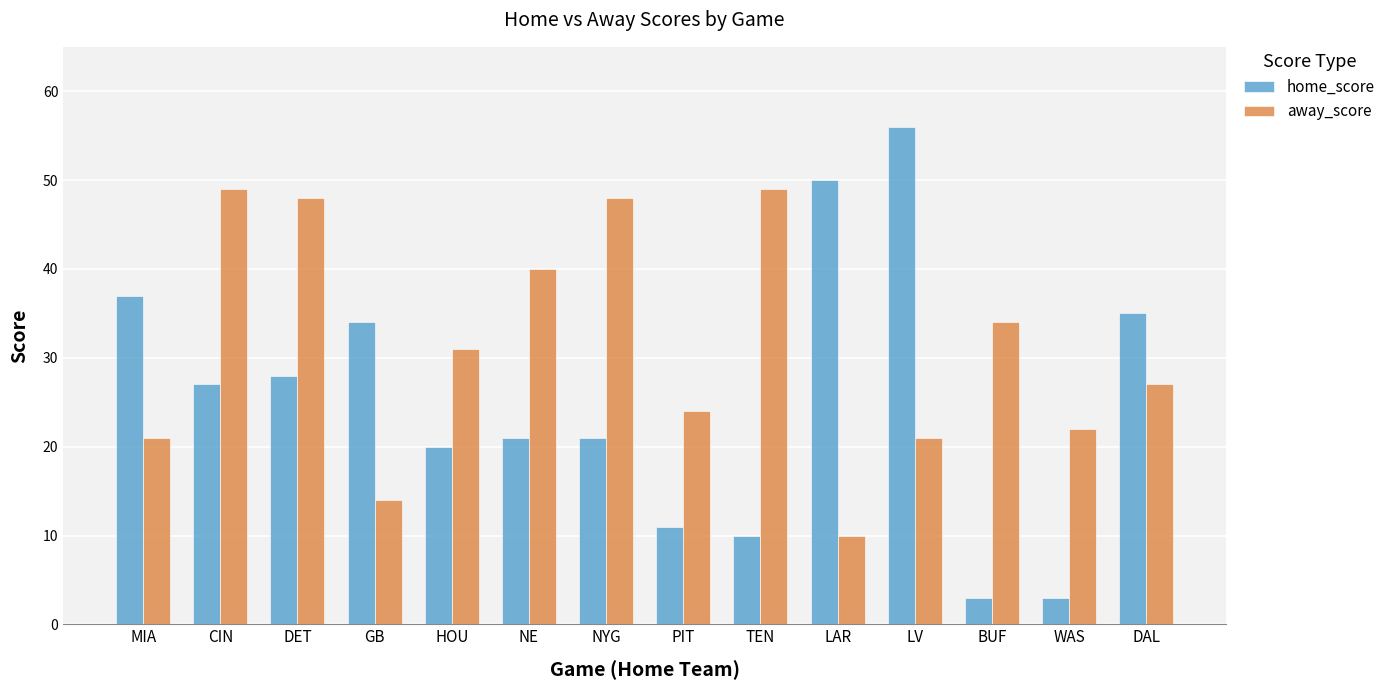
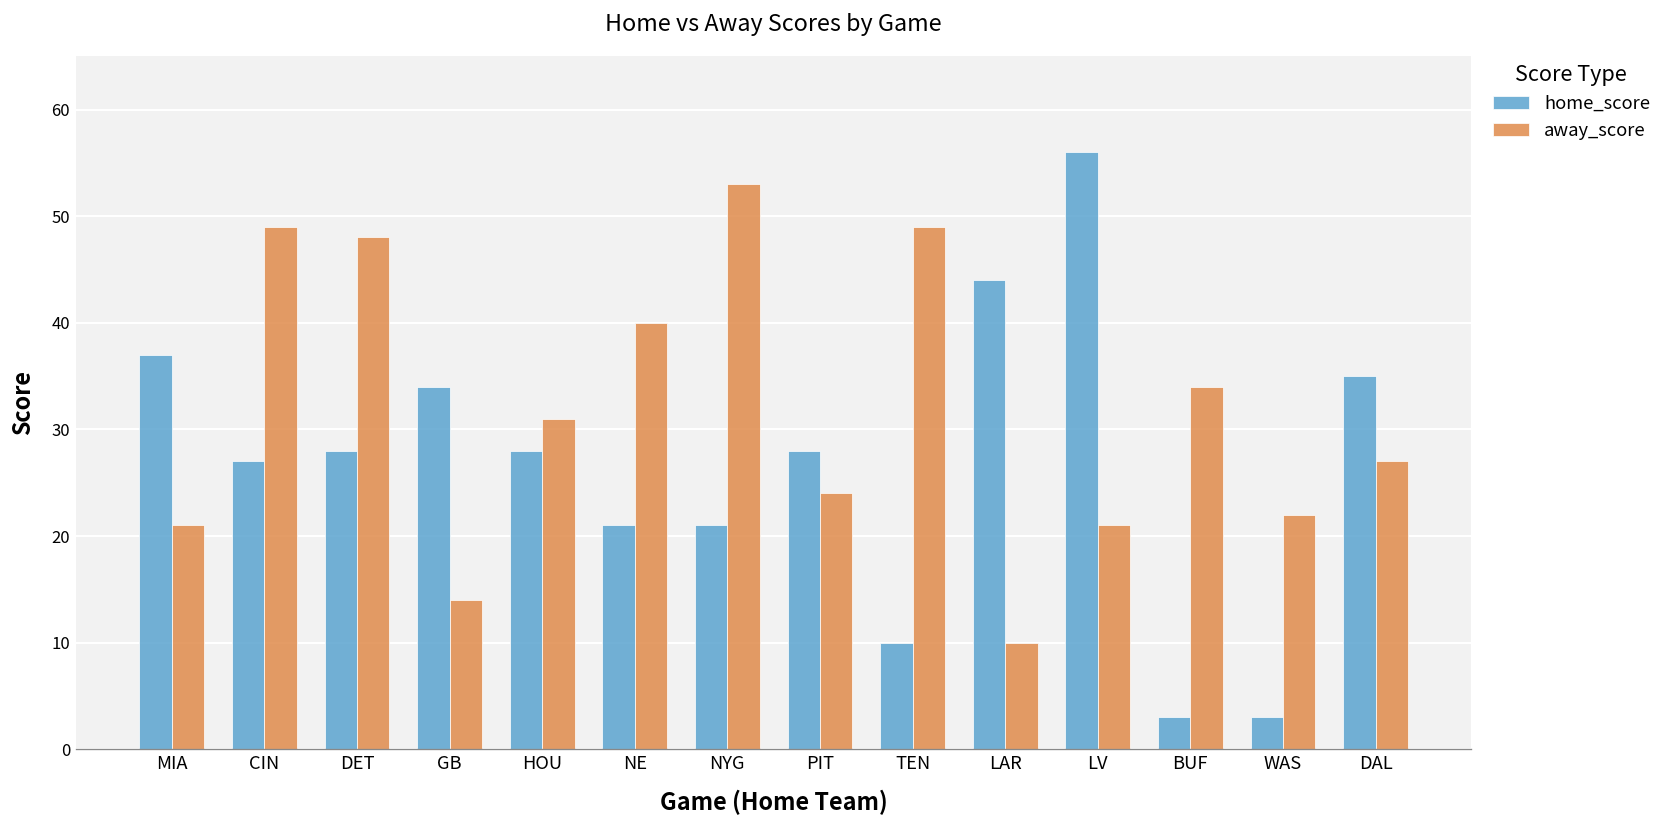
  {
    "home_score": {
      "MIA": 37,
      "CIN": 27,
      "DET": 28,
      "GB": 34,
-     "HOU": 20,
+     "HOU": 28,
      "NE": 21,
      "NYG": 21,
-     "PIT": 11,
+     "PIT": 28,
      "TEN": 10,
-     "LAR": 50,
+     "LAR": 44,
      "LV": 56,
      "BUF": 3,
      "WAS": 3,
      "DAL": 35
    },
    "away_score": {
      "MIA": 21,
      "CIN": 49,
      "DET": 48,
      "GB": 14,
      "HOU": 31,
      "NE": 40,
-     "NYG": 48,
+     "NYG": 53,
      "PIT": 24,
      "TEN": 49,
      "LAR": 10,
      "LV": 21,
      "BUF": 34,
      "WAS": 22,
      "DAL": 27
    }
  }
